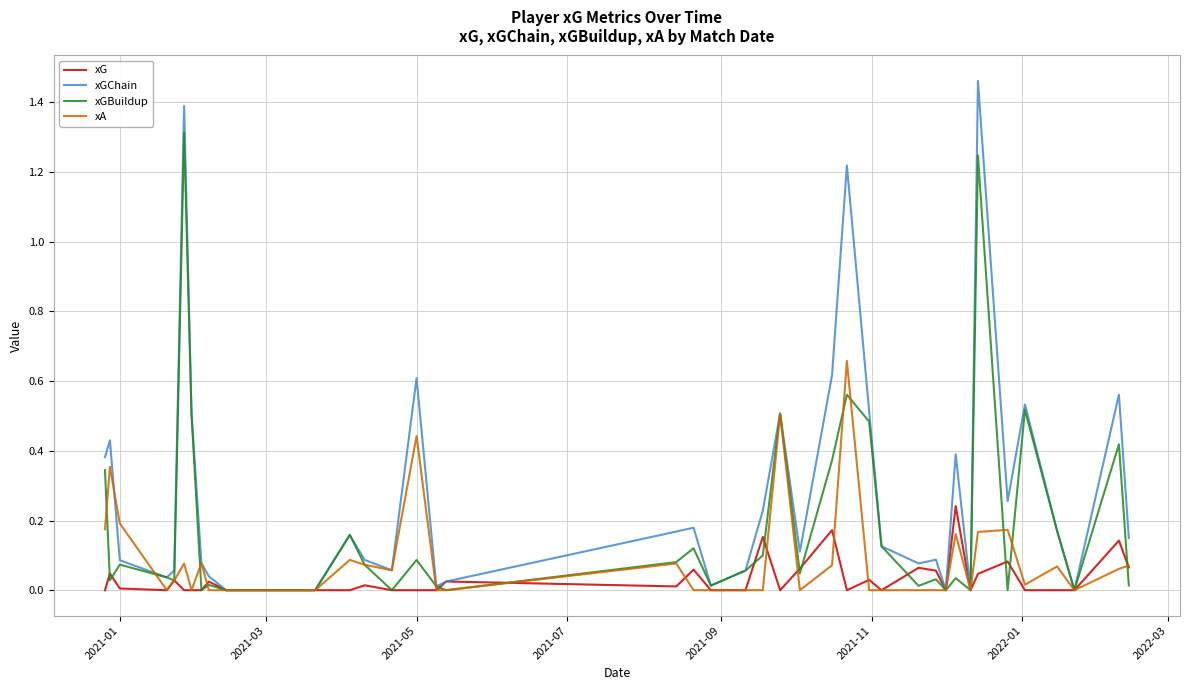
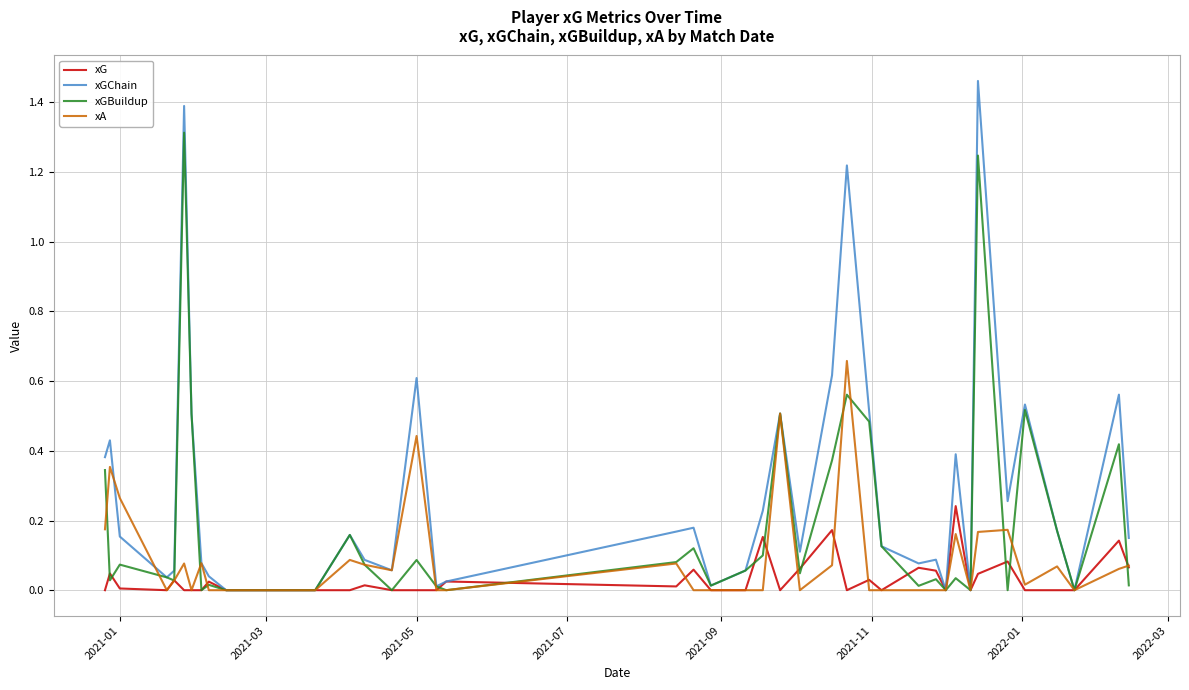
  {
    "xG": {
      "2021-01": 0.00,
      "2021-05": 0.00
    },
    "xGChain": {
-     "2021-01": 0.09,
+     "2021-01": 0.15,
      "2021-05": 0.61
    },
    "xGBuildup": {
      "2021-01": 0.07,
      "2021-05": 0.09
    },
    "xA": {
-     "2021-01": 0.19,
+     "2021-01": 0.26,
      "2021-05": 0.44
    }
  }
